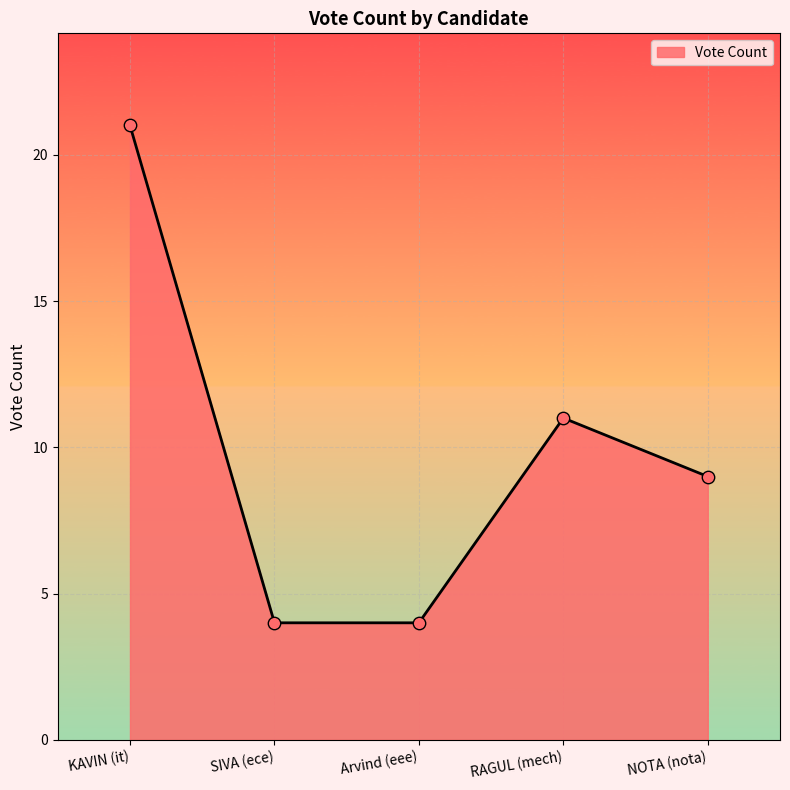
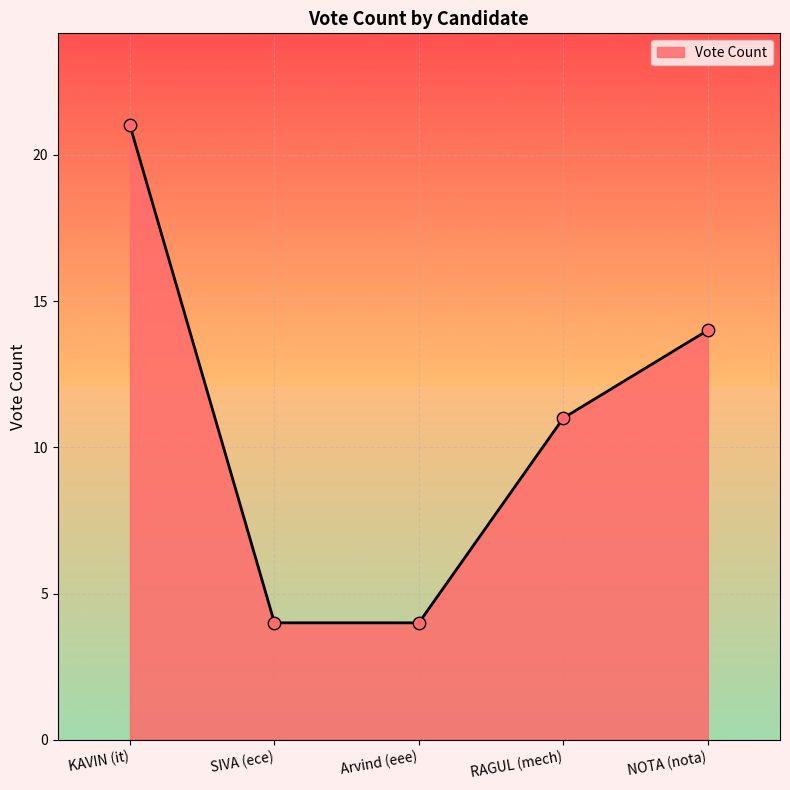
  {
    "KAVIN (it)": 21,
    "SIVA (ece)": 4,
    "Arvind (eee)": 4,
    "RAGUL (mech)": 11,
-   "NOTA (nota)": 9
+   "NOTA (nota)": 14
  }
